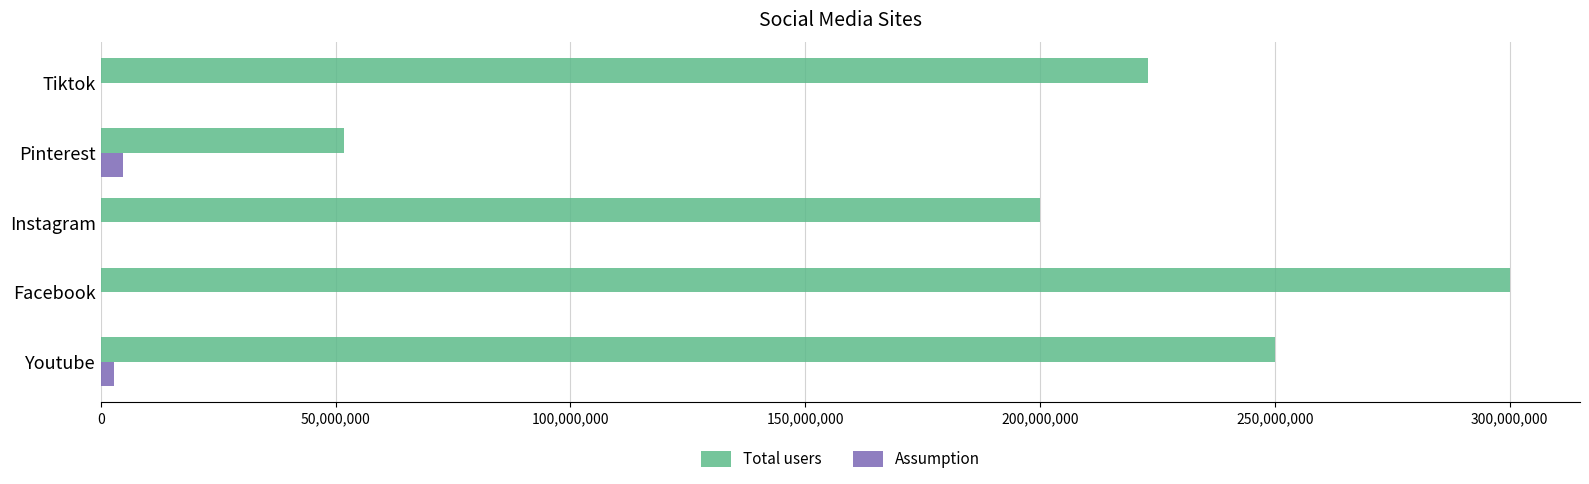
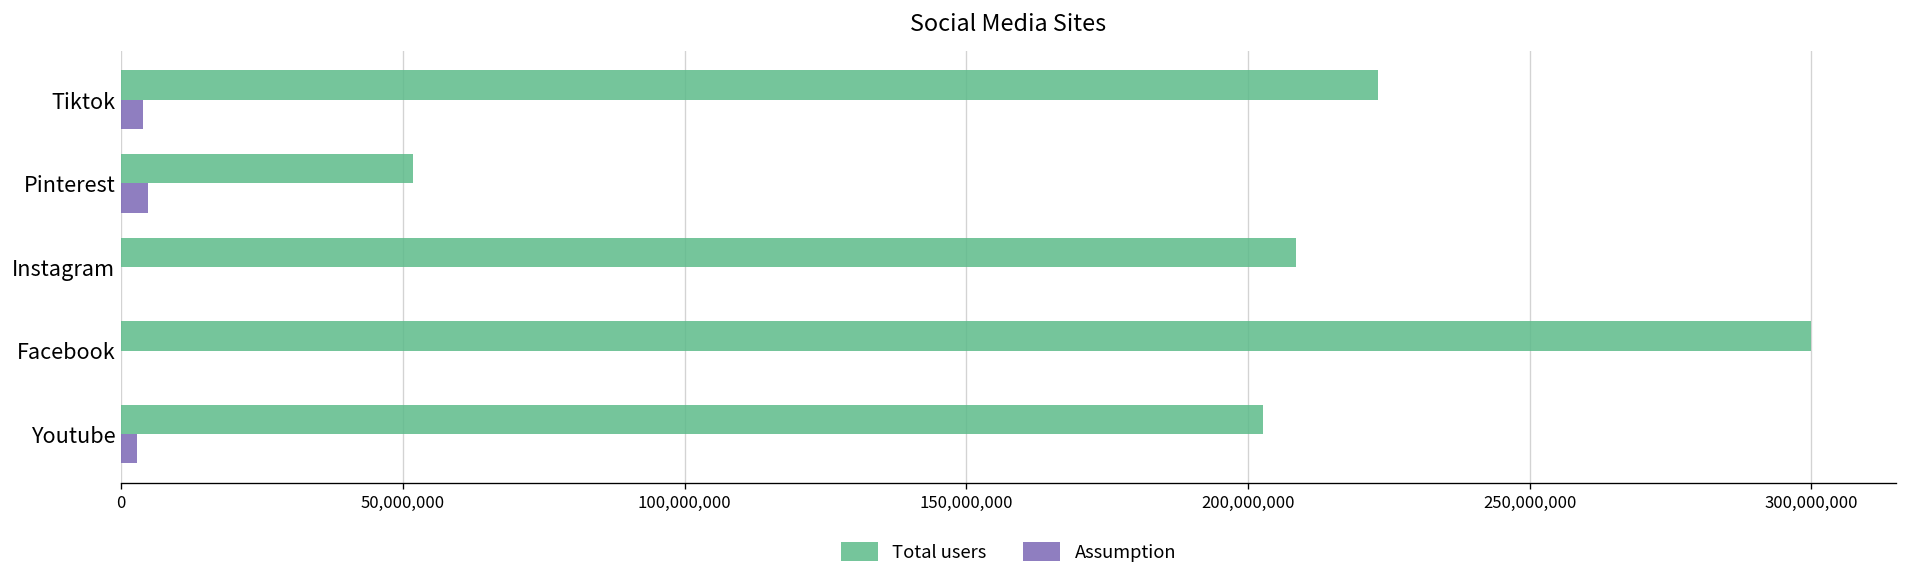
  {
    "Total users": {
      "Tiktok": "223,000,000",
      "Pinterest": "52,000,000",
-     "Instagram": "200,000,000",
+     "Instagram": "208,000,000",
      "Facebook": "300,000,000",
-     "Youtube": "250,000,000"
+     "Youtube": "203,000,000"
    },
    "Assumption": {
-     "Tiktok": "0",
+     "Tiktok": "4,000,000",
      "Pinterest": "5,000,000",
      "Youtube": "3,000,000"
    }
  }
